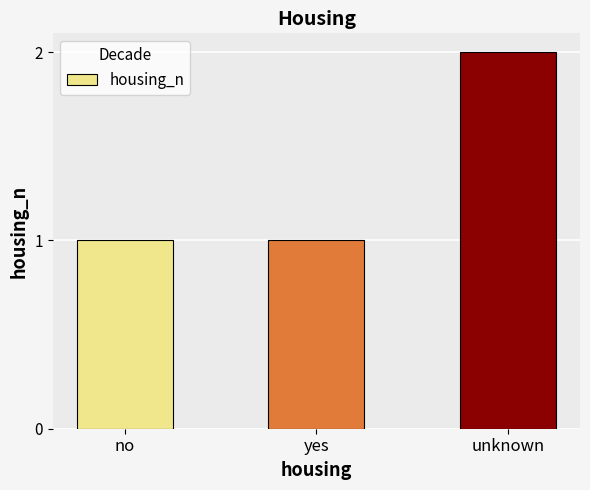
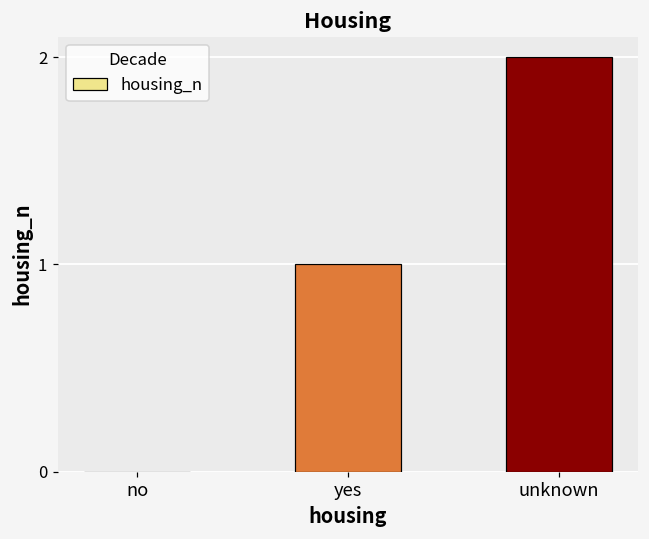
  {
-   "no": 1,
+   "no": 0,
    "yes": 1,
    "unknown": 2
  }
